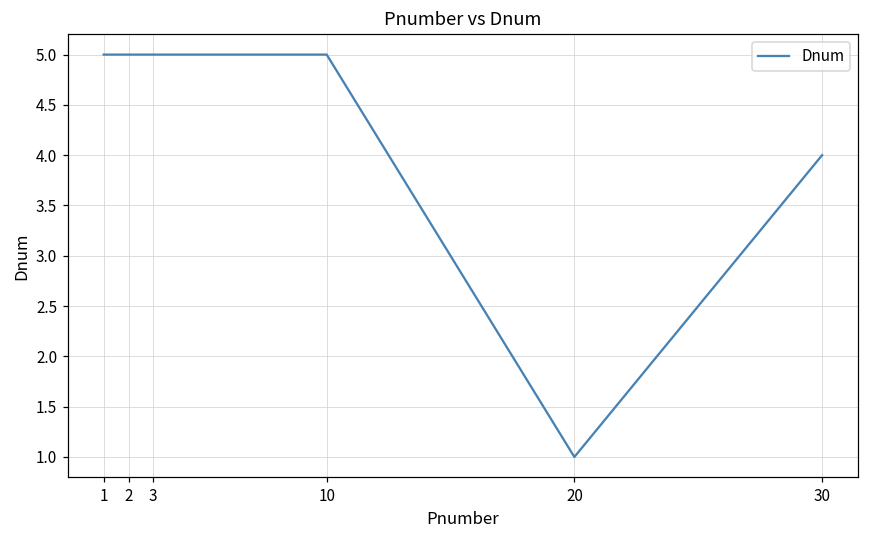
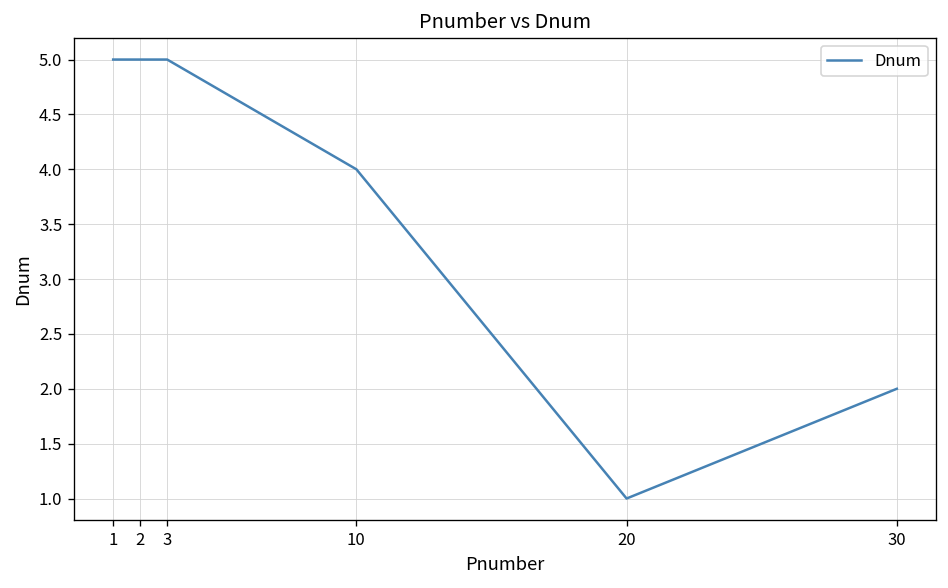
  {
    "1": 5,
    "2": 5,
    "3": 5,
-   "10": 5,
+   "10": 4,
    "20": 1,
-   "30": 4
+   "30": 2
  }
